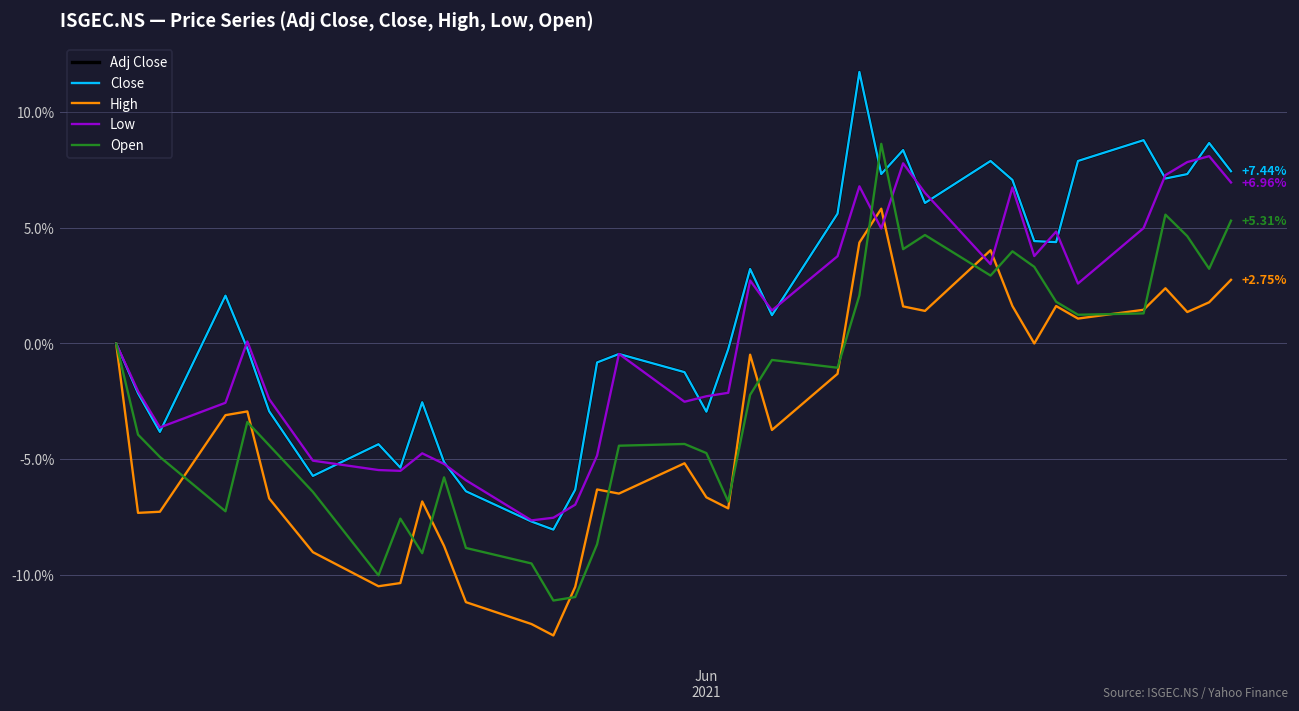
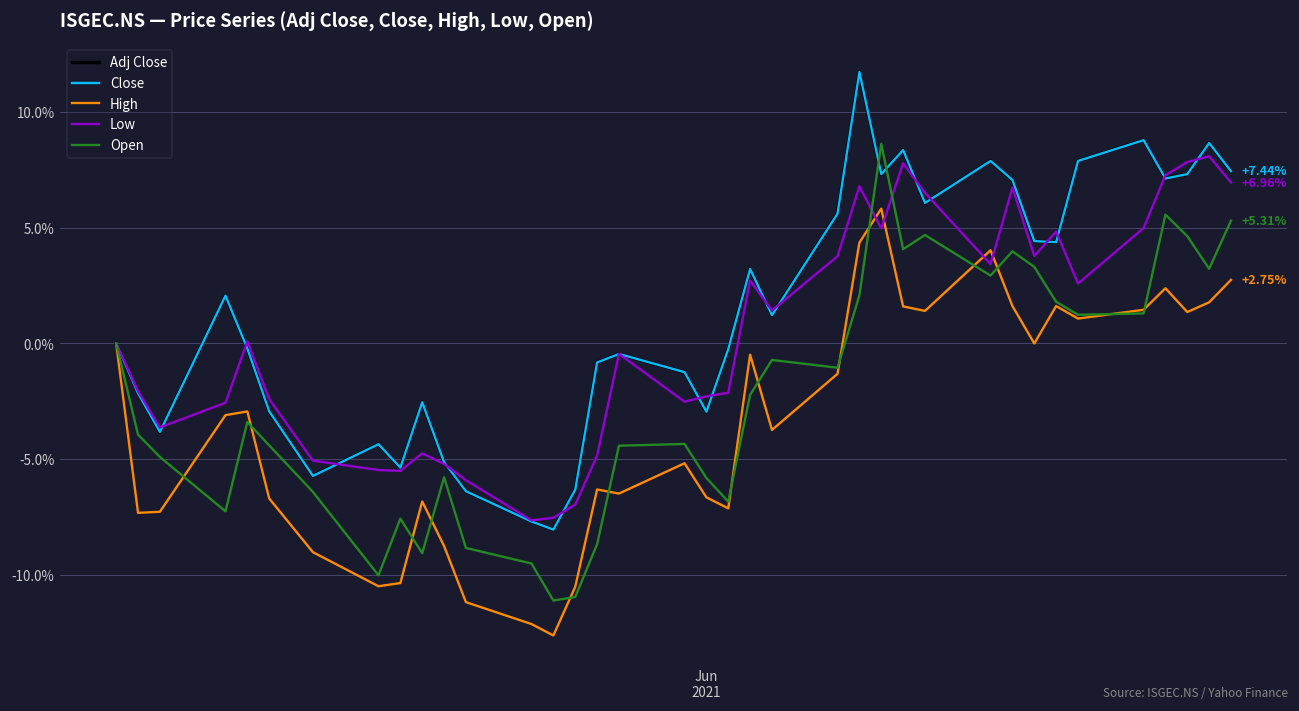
  {
    "Close": {
      "Jun 2021": "-2.9%"
    },
    "High": {
      "Jun 2021": "-6.7%"
    },
    "Low": {
      "Jun 2021": "-2.3%"
    },
    "Open": {
-     "Jun 2021": "-4.7%"
+     "Jun 2021": "-5.8%"
    }
  }
